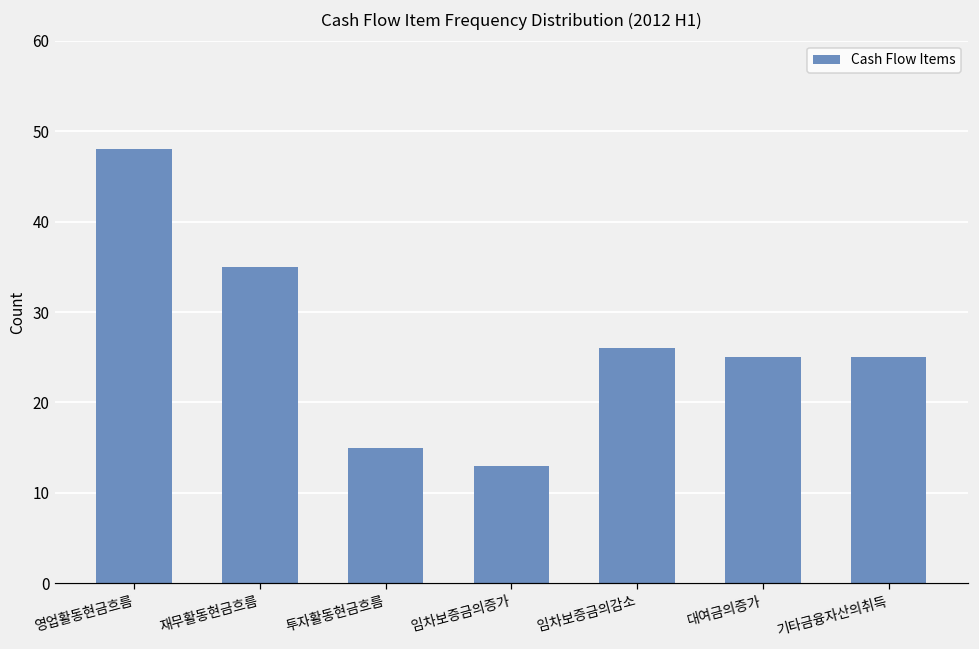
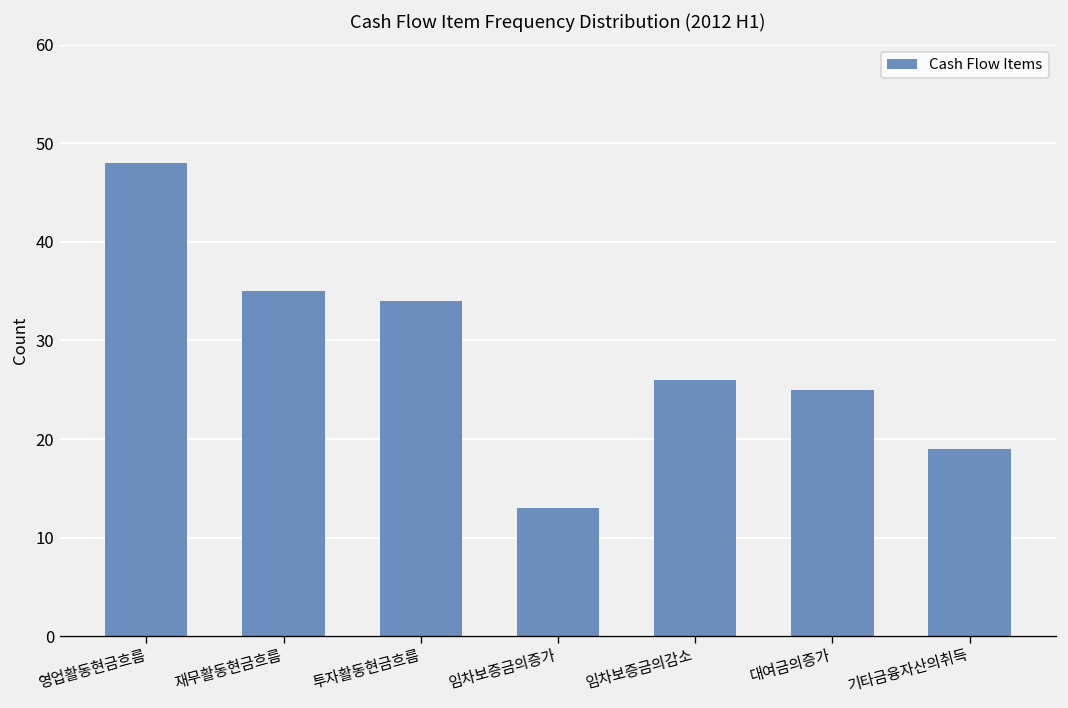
  {
    "영업활동현금흐름": 48,
    "재무활동현금흐름": 35,
-   "투자활동현금흐름": 15,
+   "투자활동현금흐름": 34,
    "임차보증금의증가": 13,
    "임차보증금의감소": 26,
    "대여금의증가": 25,
-   "기타금융자산의취득": 25
+   "기타금융자산의취득": 19
  }
